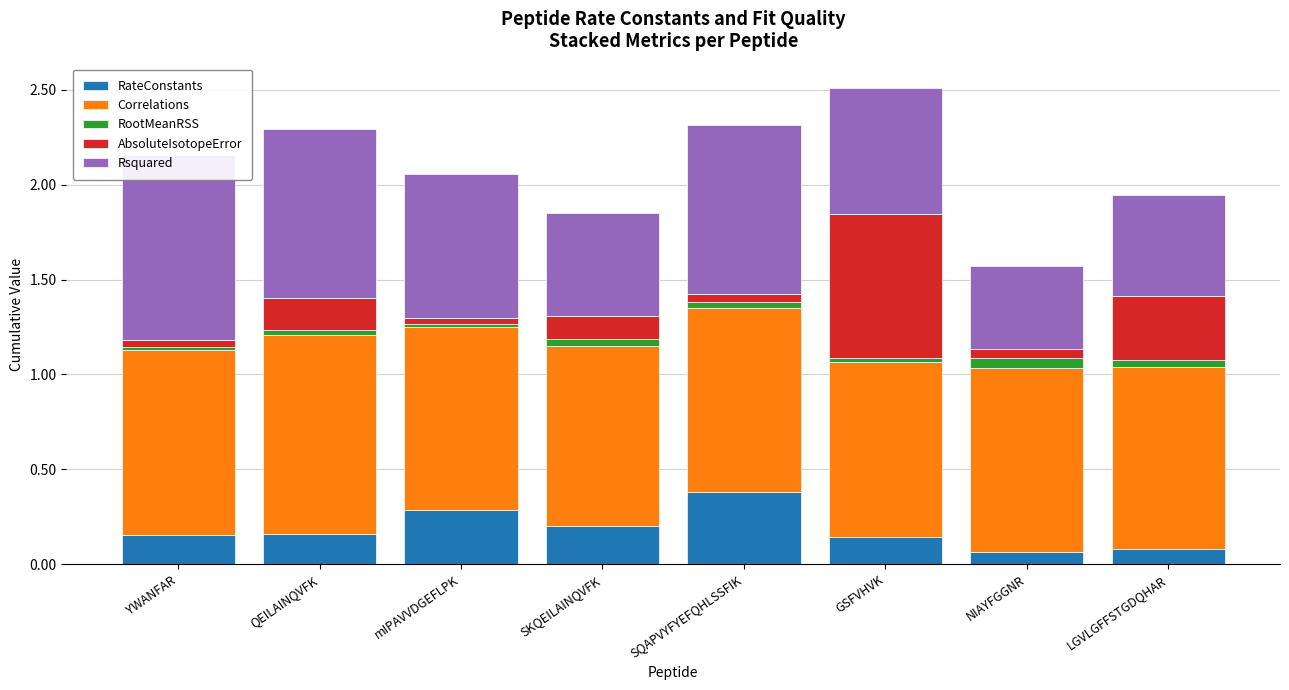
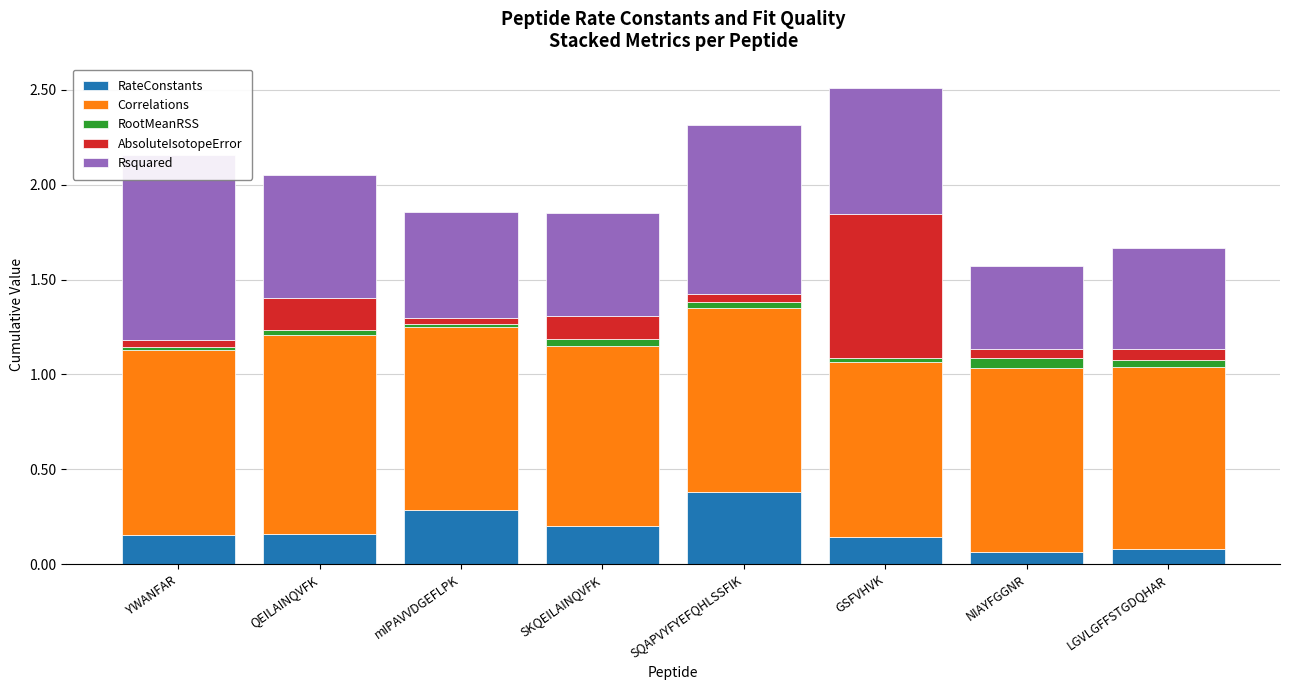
  {
    "RateConstants": {
      "YWANFAR": 0.16,
      "QEILAINQVFK": 0.16,
      "mIPAVVDGEFLPK": 0.29,
      "SKQEILAINQVFK": 0.20,
      "SQAPVYFYEFQHLSSFIK": 0.38,
      "GSFVHVK": 0.14,
      "NIAYFGGNR": 0.06,
      "LGVLGFFSTGDQHAR": 0.08
    },
    "Correlations": {
      "YWANFAR": 0.97,
      "QEILAINQVFK": 1.05,
      "mIPAVVDGEFLPK": 0.96,
      "SKQEILAINQVFK": 0.95,
      "SQAPVYFYEFQHLSSFIK": 0.97,
      "GSFVHVK": 0.92,
      "NIAYFGGNR": 0.97,
      "LGVLGFFSTGDQHAR": 0.96
    },
    "RootMeanRSS": {
      "YWANFAR": 0.02,
      "QEILAINQVFK": 0.02,
      "mIPAVVDGEFLPK": 0.02,
      "SKQEILAINQVFK": 0.03,
      "SQAPVYFYEFQHLSSFIK": 0.03,
      "GSFVHVK": 0.02,
      "NIAYFGGNR": 0.05,
      "LGVLGFFSTGDQHAR": 0.04
    },
    "AbsoluteIsotopeError": {
      "YWANFAR": 0.04,
      "QEILAINQVFK": 0.17,
      "mIPAVVDGEFLPK": 0.03,
      "SKQEILAINQVFK": 0.12,
      "SQAPVYFYEFQHLSSFIK": 0.04,
      "GSFVHVK": 0.76,
      "NIAYFGGNR": 0.05,
-     "LGVLGFFSTGDQHAR": 0.34
+     "LGVLGFFSTGDQHAR": 0.06
    },
    "Rsquared": {
-     "QEILAINQVFK": 0.89,
-     "mIPAVVDGEFLPK": 0.76,
+     "QEILAINQVFK": 0.65,
+     "mIPAVVDGEFLPK": 0.56,
      "SKQEILAINQVFK": 0.54,
      "SQAPVYFYEFQHLSSFIK": 0.89,
      "GSFVHVK": 0.67,
      "NIAYFGGNR": 0.44,
      "LGVLGFFSTGDQHAR": 0.53
    }
  }
